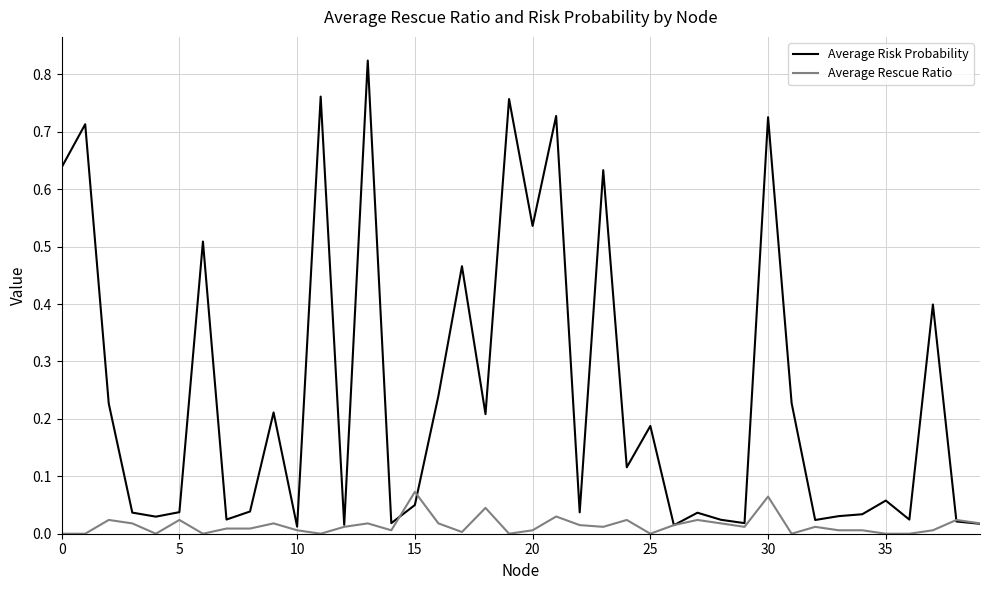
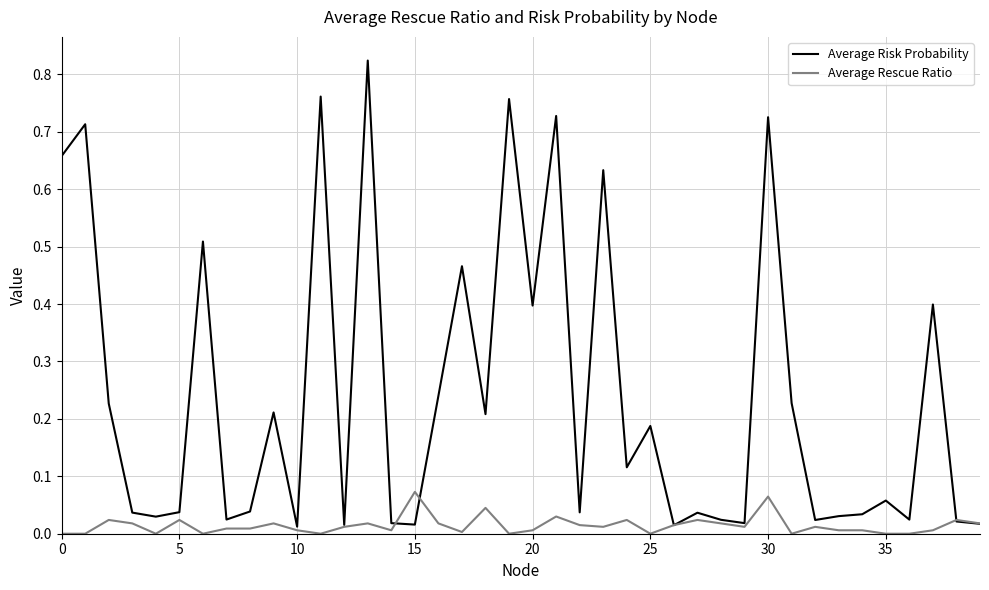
  {
    "Average Risk Probability": {
-     "0": 0.64,
+     "0": 0.66,
      "5": 0.04,
      "10": 0.01,
-     "15": 0.05,
-     "20": 0.54,
+     "15": 0.02,
+     "20": 0.40,
      "25": 0.19,
      "30": 0.73,
      "35": 0.06
    },
    "Average Rescue Ratio": {
      "0": 0.00,
      "5": 0.02,
      "10": 0.01,
      "15": 0.07,
      "20": 0.01,
      "25": 0.00,
      "30": 0.06,
      "35": 0.00
    }
  }
